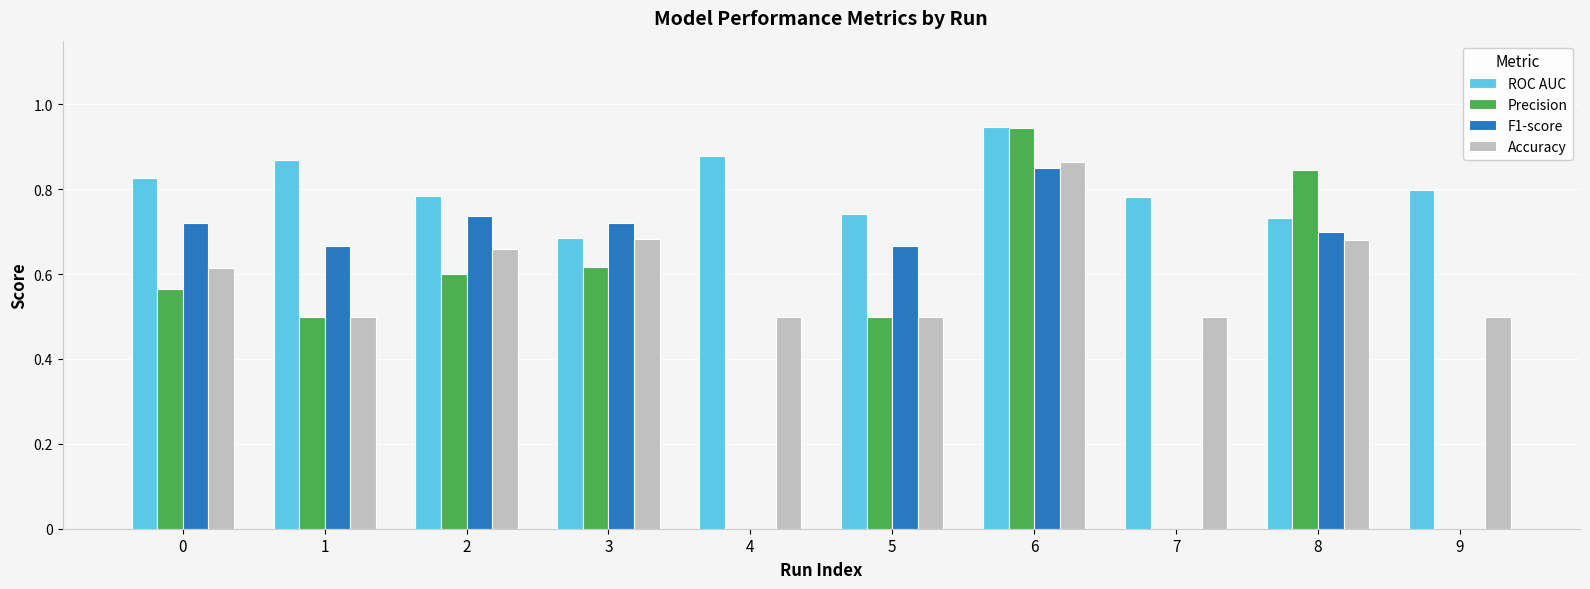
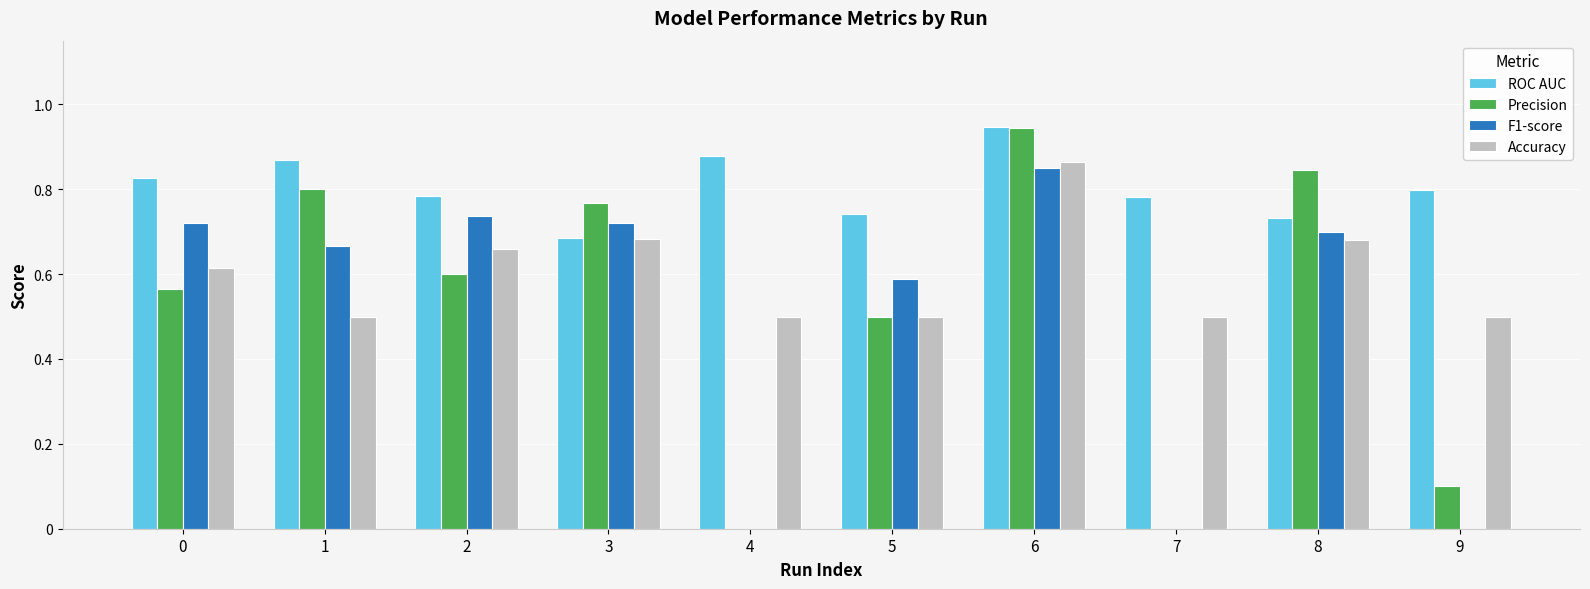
  {
    "ROC AUC": {
      "0": 0.83,
      "1": 0.87,
      "2": 0.79,
      "3": 0.68,
      "4": 0.88,
      "5": 0.74,
      "6": 0.95,
      "7": 0.78,
      "8": 0.73,
      "9": 0.80
    },
    "Precision": {
      "0": 0.56,
-     "1": 0.5,
+     "1": 0.8,
      "2": 0.60,
-     "3": 0.62,
+     "3": 0.77,
      "4": 0.00,
      "5": 0.50,
      "6": 0.94,
      "7": 0.00,
      "8": 0.84,
-     "9": 0.0
+     "9": 0.1
    },
    "F1-score": {
      "0": 0.72,
      "1": 0.67,
      "2": 0.74,
      "3": 0.72,
      "4": 0.00,
-     "5": 0.67,
+     "5": 0.59,
      "6": 0.85,
      "7": 0.00,
      "8": 0.70,
      "9": 0.00
    },
    "Accuracy": {
      "0": 0.61,
      "1": 0.50,
      "2": 0.66,
      "3": 0.68,
      "4": 0.50,
      "5": 0.50,
      "6": 0.86,
      "7": 0.50,
      "8": 0.68,
      "9": 0.50
    }
  }
